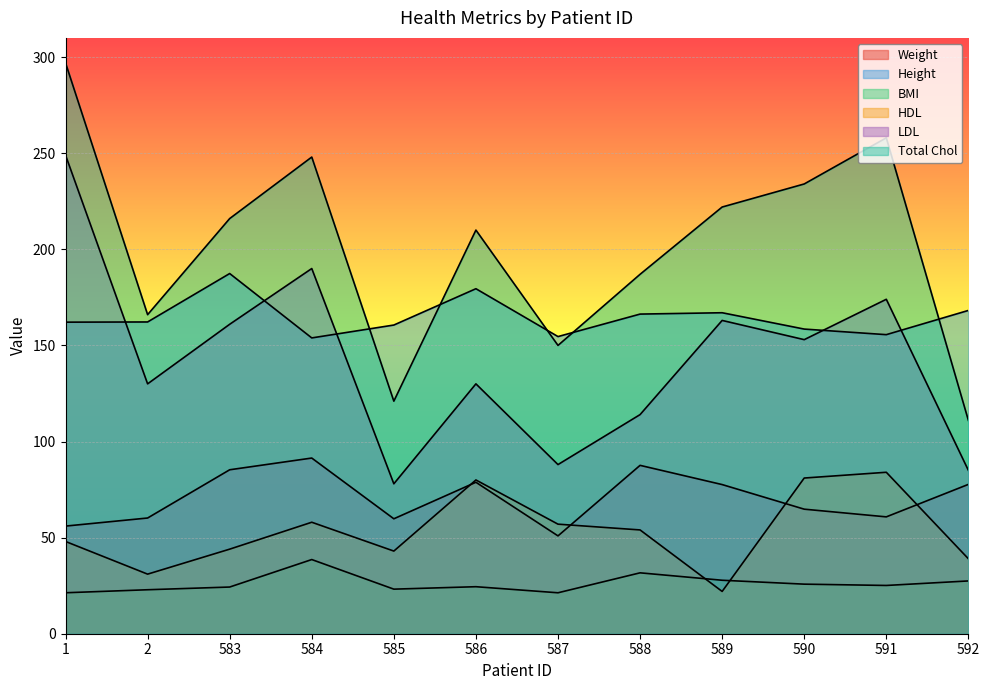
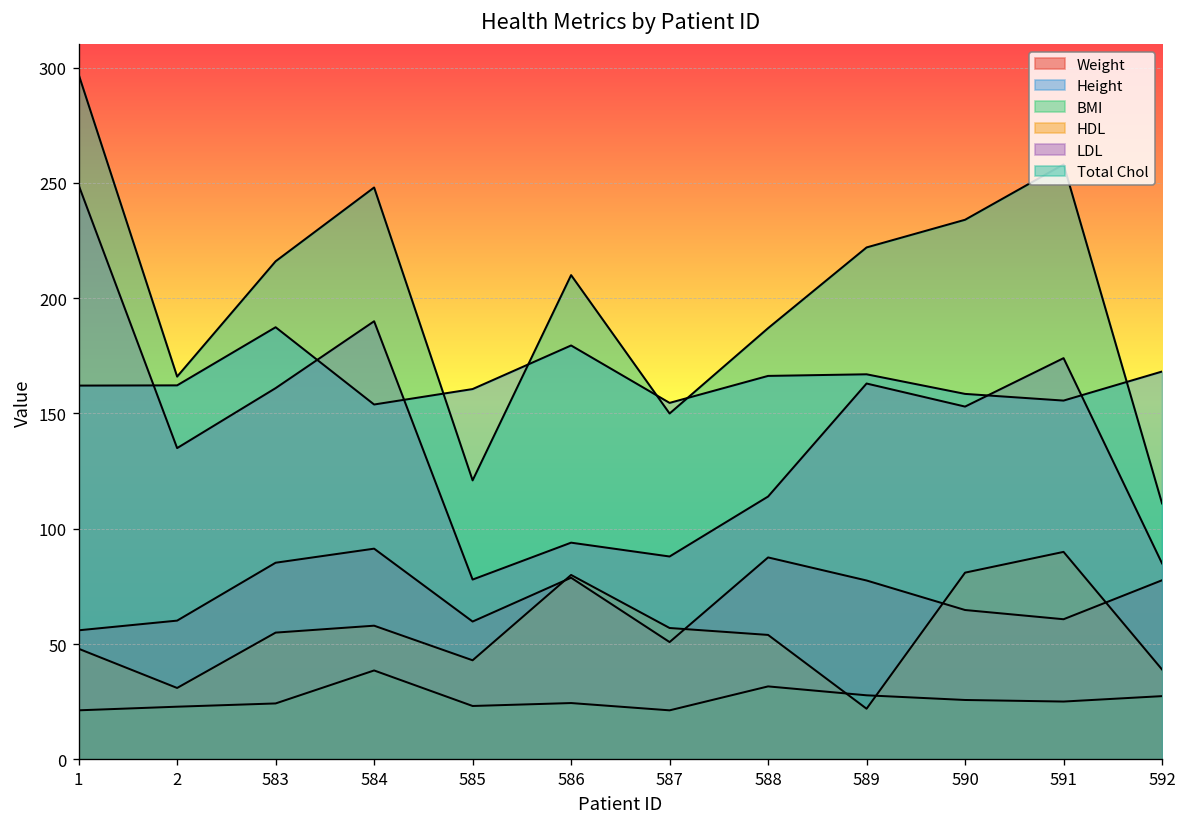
  {
    "Weight": {
      "1": 56,
      "2": 60,
      "583": 85,
      "584": 91,
      "585": 60,
      "587": 51,
      "588": 88,
      "589": 78,
      "590": 65,
      "591": 61,
      "592": 78
    },
    "HDL": {
      "1": 48,
      "2": 31,
-     "583": 44,
+     "583": 55,
      "584": 58,
      "585": 43,
      "587": 57,
      "588": 54,
      "589": 22,
      "590": 81,
-     "591": 84,
+     "591": 90,
      "592": 39
    },
    "LDL": {
      "1": 249,
-     "2": 130,
+     "2": 135,
      "583": 161,
      "584": 190,
      "585": 78,
-     "586": 130,
+     "586": 94,
      "587": 88,
      "588": 114,
      "589": 163,
      "590": 153,
      "591": 174,
      "592": 85
    }
  }
